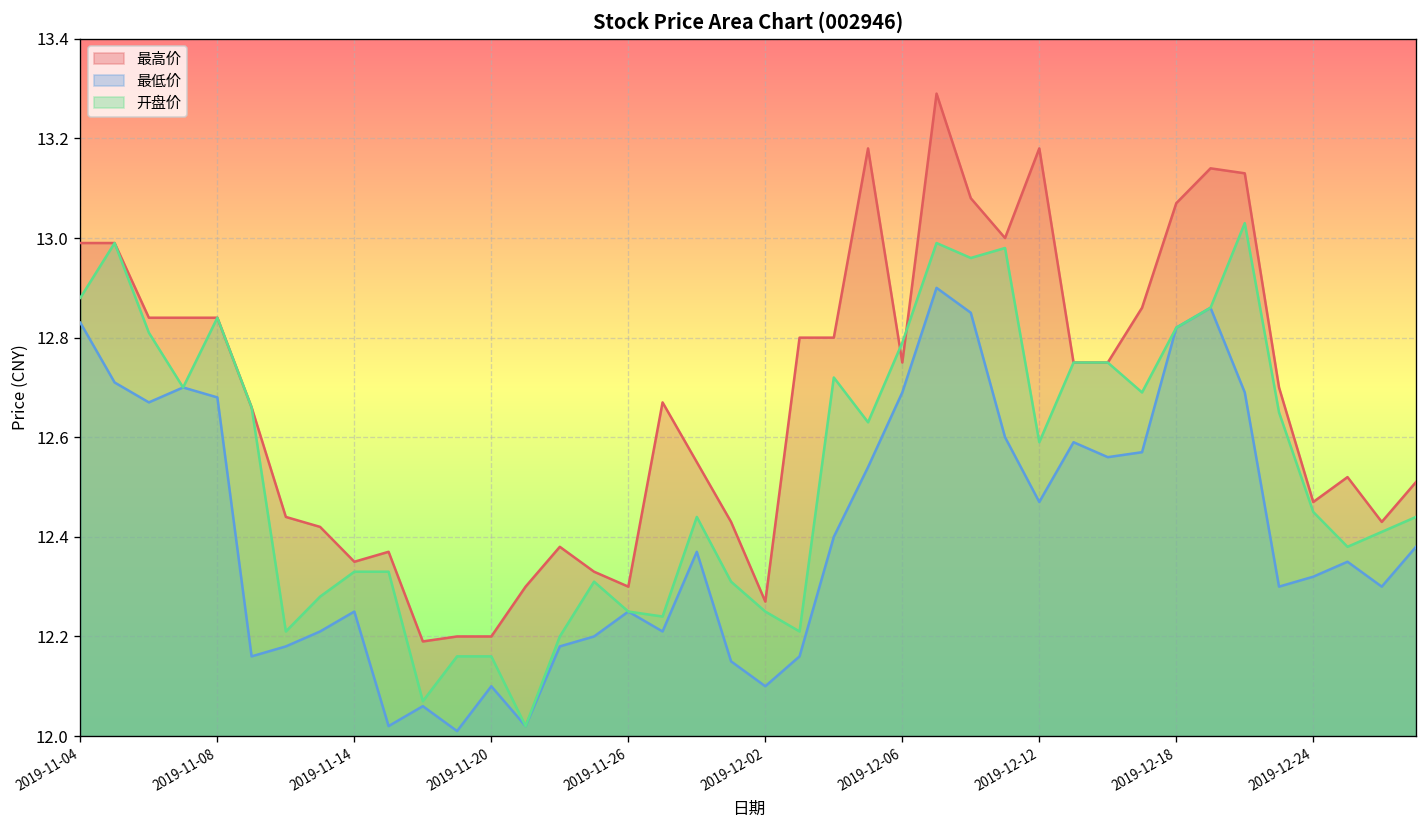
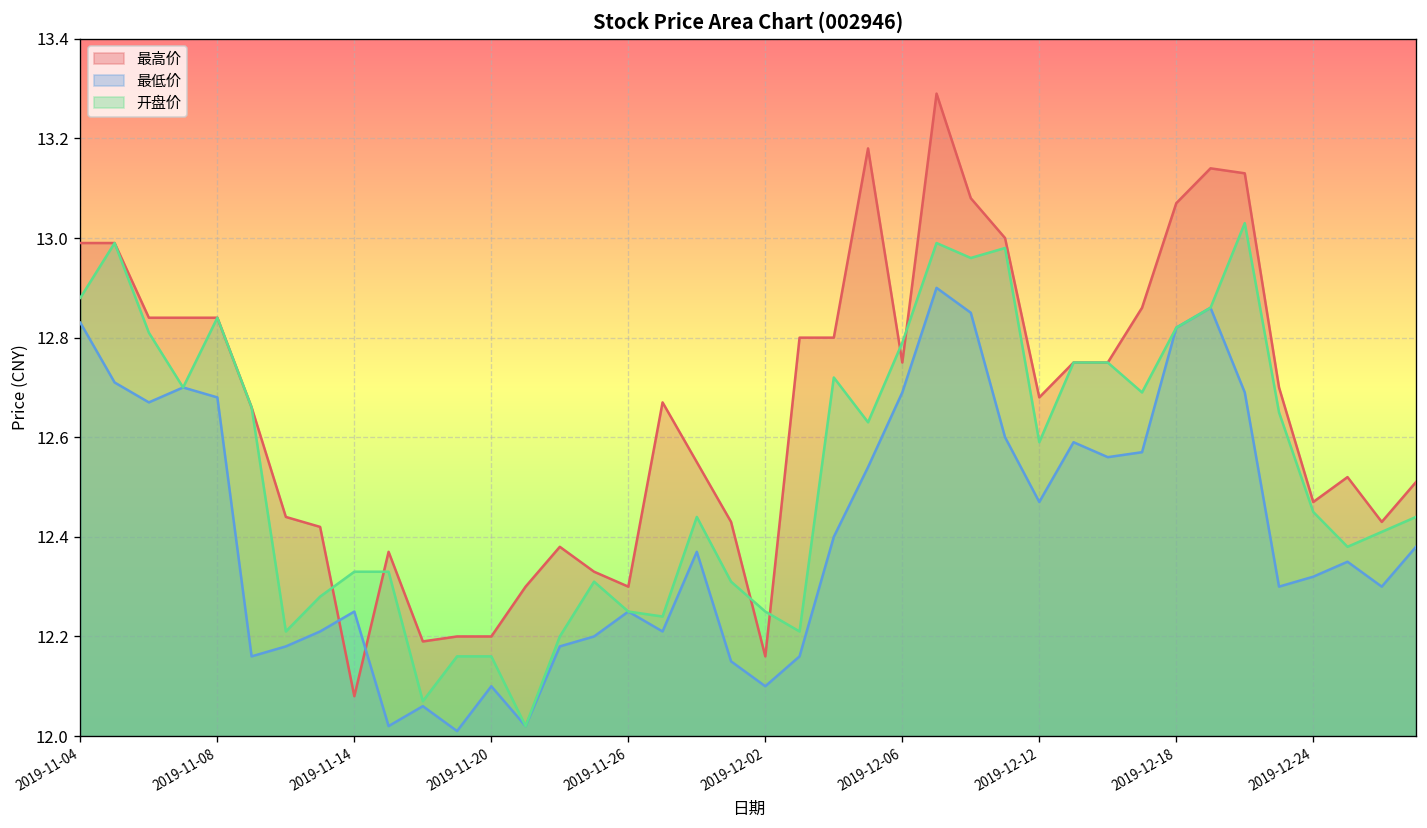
  {
    "最高价": {
      "2019-11-04": 12.99,
-     "2019-11-14": 12.35,
+     "2019-11-14": 12.08,
      "2019-11-20": 12.20,
      "2019-11-26": 12.30,
-     "2019-12-02": 12.27,
+     "2019-12-02": 12.16,
      "2019-12-06": 12.75,
-     "2019-12-12": 13.18,
+     "2019-12-12": 12.68,
      "2019-12-18": 13.07,
      "2019-12-24": 12.47
    }
  }
